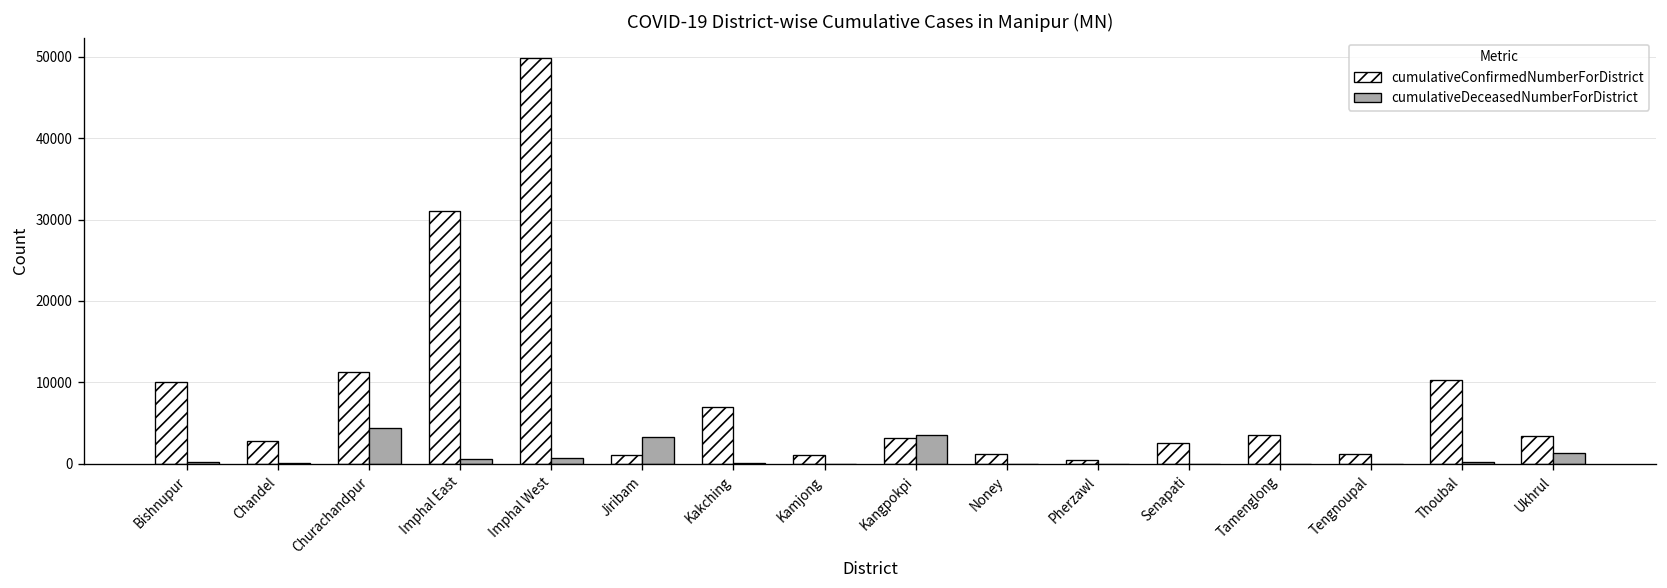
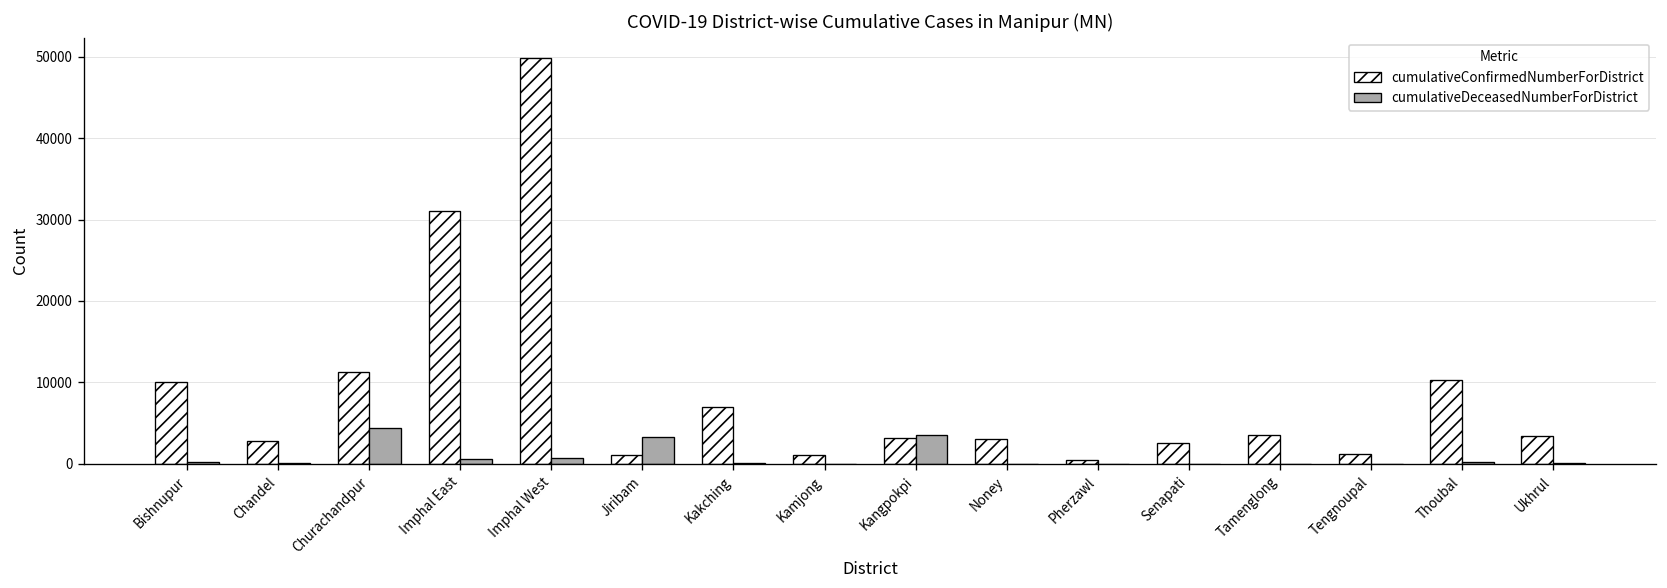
  {
    "cumulativeConfirmedNumberForDistrict": {
      "Bishnupur": 10000,
      "Chandel": 3000,
      "Churachandpur": 11000,
      "Imphal East": 31000,
      "Imphal West": 50000,
      "Jiribam": 1000,
      "Kakching": 7000,
      "Kamjong": 1000,
      "Kangpokpi": 3000,
-     "Noney": 1000,
+     "Noney": 3000,
      "Pherzawl": 0,
      "Senapati": 3000,
      "Tamenglong": 3000,
      "Tengnoupal": 1000,
      "Thoubal": 10000,
      "Ukhrul": 3000
    },
    "cumulativeDeceasedNumberForDistrict": {
      "Churachandpur": 4000,
      "Imphal East": 1000,
      "Imphal West": 1000,
      "Jiribam": 3000,
      "Kangpokpi": 4000,
      "Pherzawl": 0,
-     "Ukhrul": 1000
+     "Ukhrul": 0
    }
  }
